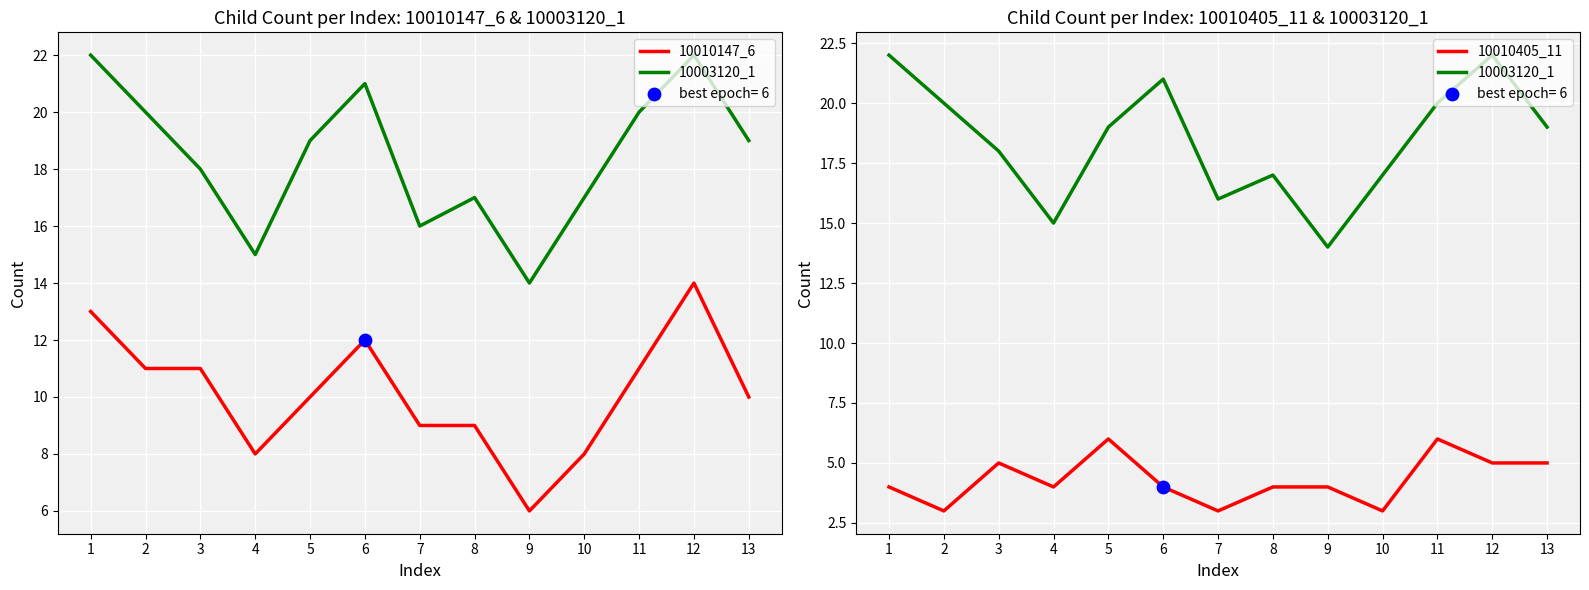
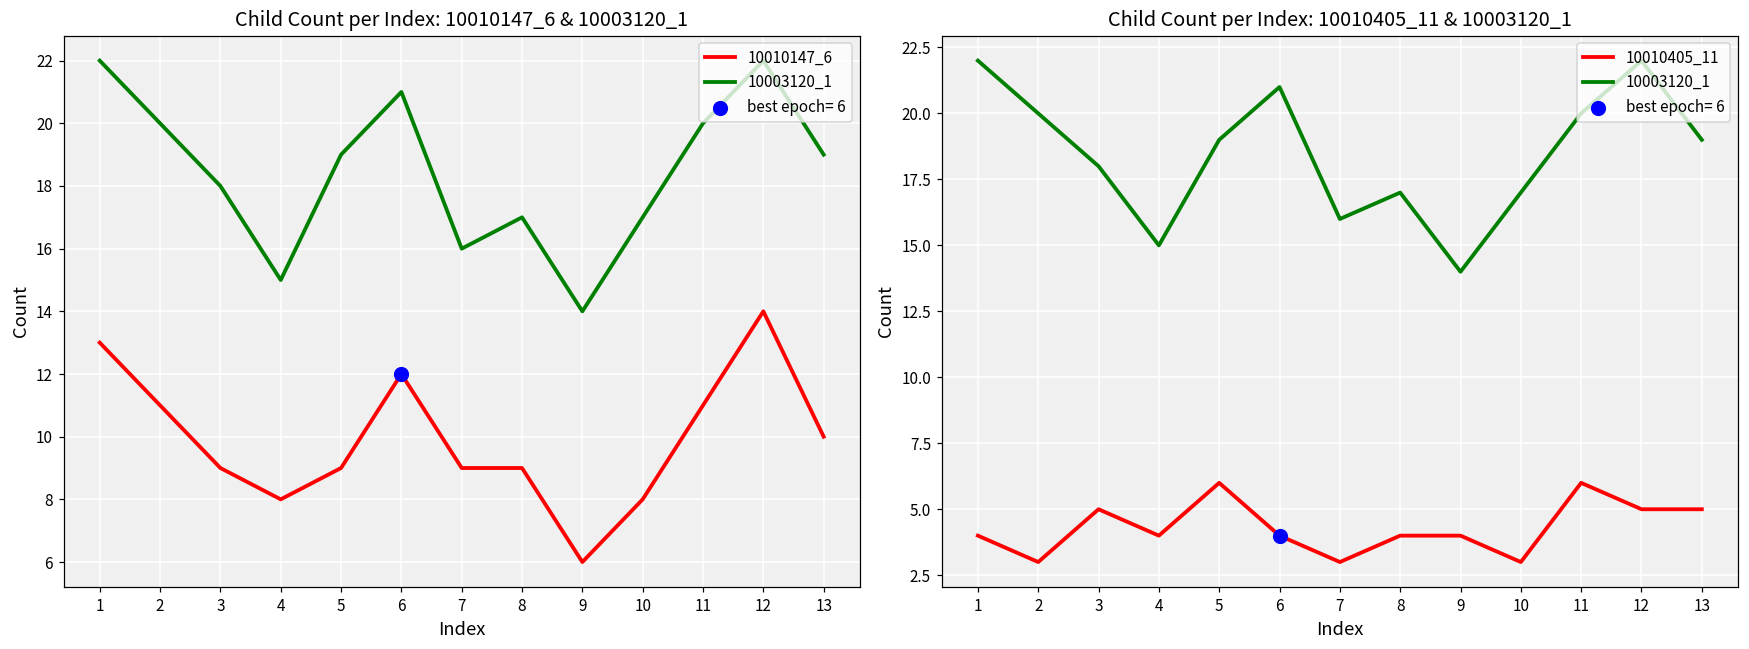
  {
    "Child Count per Index: 10010147_6 & 10003120_1": {
      "10010147_6": {
        "1": 13,
        "2": 11,
-       "3": 11,
+       "3": 9,
        "4": 8,
-       "5": 10,
+       "5": 9,
        "7": 9,
        "8": 9,
        "9": 6,
        "10": 8,
        "11": 11,
        "12": 14,
        "13": 10
      },
      "10003120_1": {
        "1": 22,
        "2": 20,
        "3": 18,
        "4": 15,
        "5": 19,
        "6": 21,
        "7": 16,
        "8": 17,
        "9": 14,
        "10": 17,
        "11": 20,
        "13": 19
      }
    },
    "Child Count per Index: 10010405_11 & 10003120_1": {
      "10010405_11": {
        "1": 4.0,
        "2": 3.0,
        "3": 5.0,
        "4": 4.0,
        "5": 6.0,
        "7": 3.0,
        "8": 4.0,
        "9": 4.0,
        "10": 3.0,
        "11": 6.0,
        "12": 5.0,
        "13": 5.0
      },
      "10003120_1": {
        "1": 22.0,
        "2": 20.0,
        "3": 18.0,
        "4": 15.0,
        "5": 19.0,
        "6": 21.0,
        "7": 16.0,
        "8": 17.0,
        "9": 14.0,
        "10": 17.0,
        "13": 19.0
      }
    }
  }
